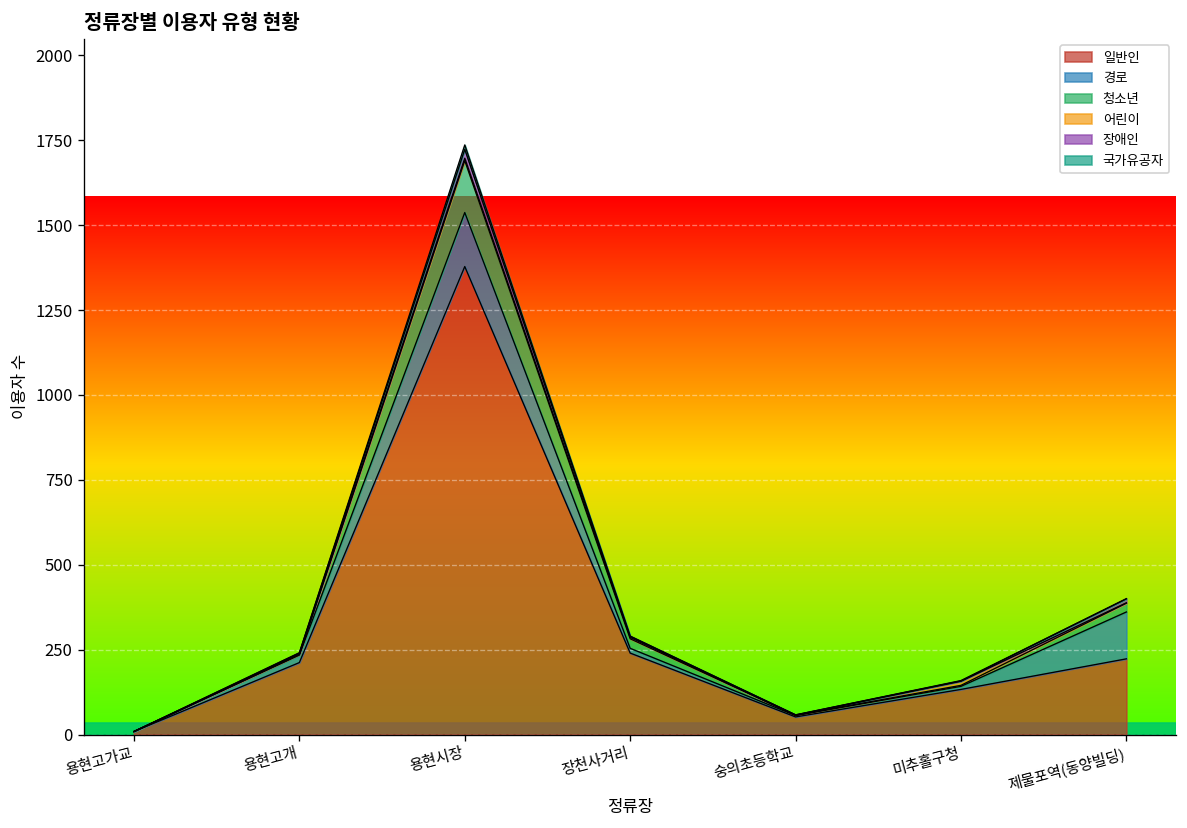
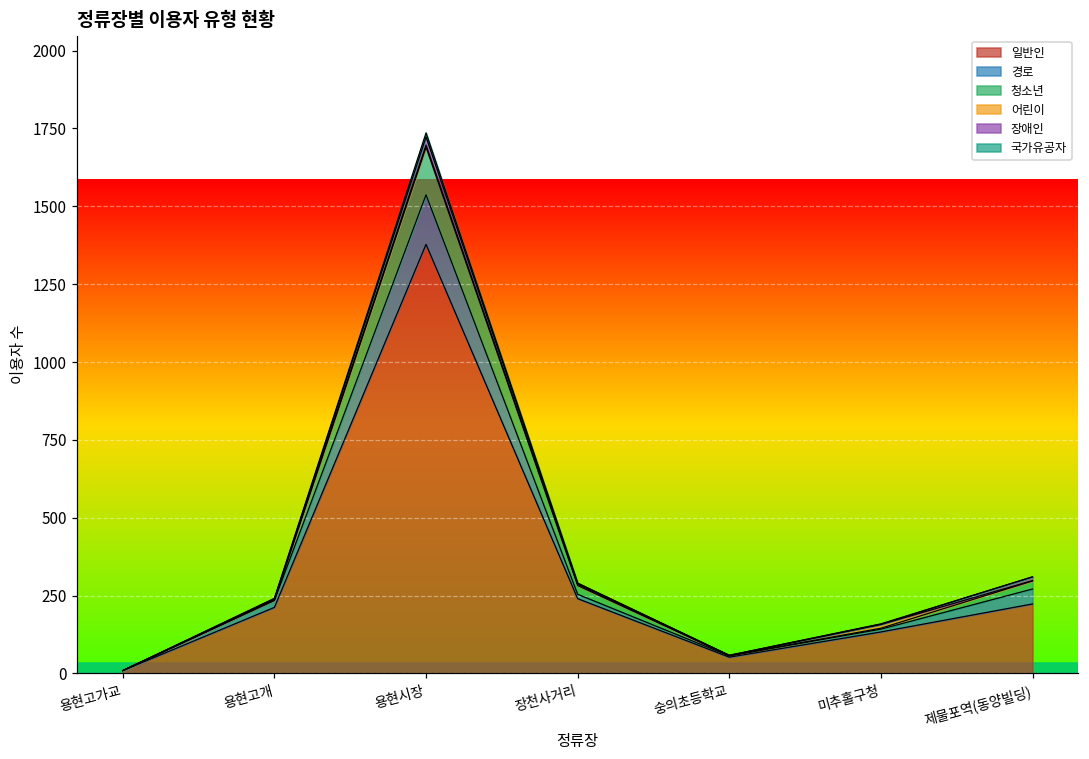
  {
    "일반인": {
      "용현고개": 210,
      "용현시장": 1380,
      "장천사거리": 240,
      "제물포역(동양빌딩)": 220
    },
    "경로": {
      "용현시장": 160,
      "장천사거리": 10,
-     "제물포역(동양빌딩)": 140
+     "제물포역(동양빌딩)": 50
    },
    "장애인": {
      "용현시장": 30
    }
  }
